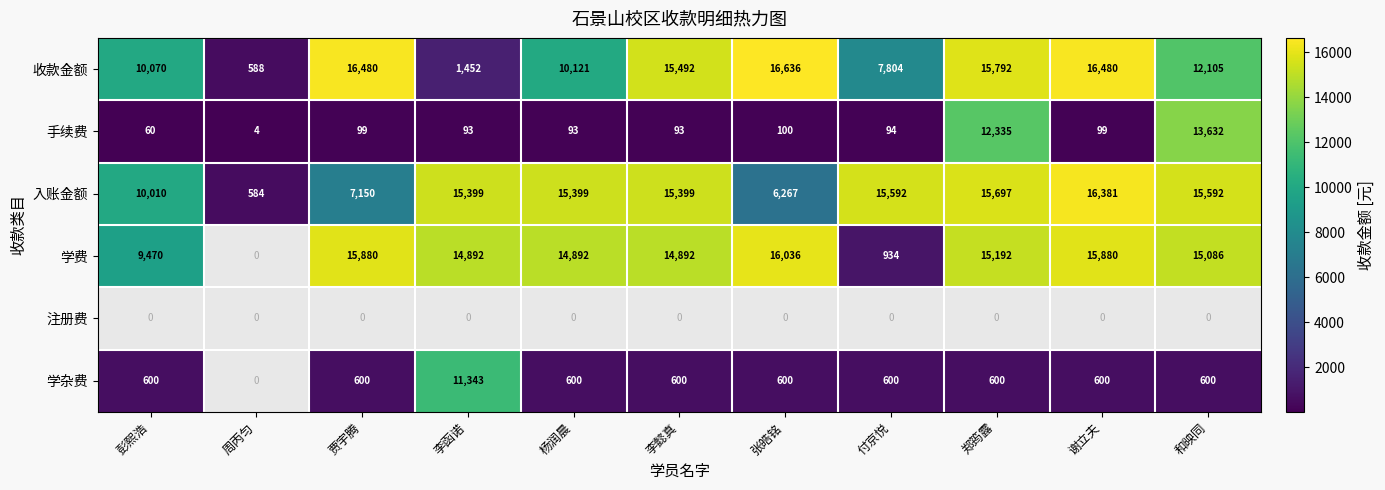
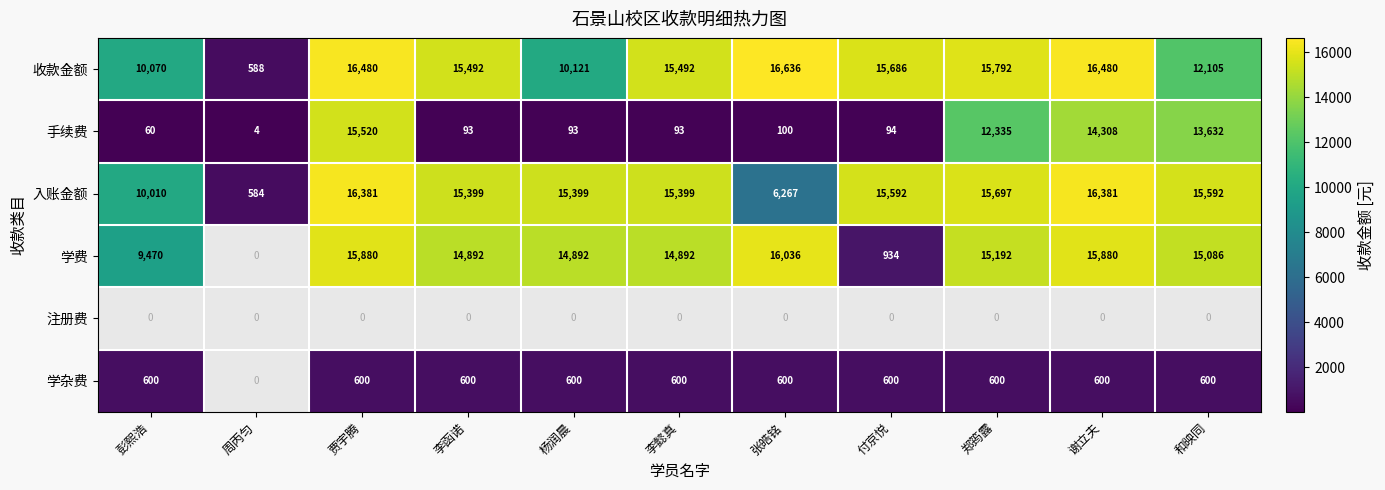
  {
    "收款金额": {
      "彭熙浩": "10,070",
      "周丙匀": "588",
      "贾宇腾": "16,480",
-     "李函诺": "1,452",
+     "李函诺": "15,492",
      "杨润晨": "10,121",
      "李懿真": "15,492",
      "张皓铭": "16,636",
-     "付京悦": "7,804",
+     "付京悦": "15,686",
      "郑筠露": "15,792",
      "谢立夫": "16,480",
      "和映同": "12,105"
    },
    "手续费": {
      "彭熙浩": "60",
      "周丙匀": "4",
-     "贾宇腾": "99",
+     "贾宇腾": "15,520",
      "李函诺": "93",
      "杨润晨": "93",
      "李懿真": "93",
      "张皓铭": "100",
      "付京悦": "94",
      "郑筠露": "12,335",
-     "谢立夫": "99",
+     "谢立夫": "14,308",
      "和映同": "13,632"
    },
    "入账金额": {
      "彭熙浩": "10,010",
      "周丙匀": "584",
-     "贾宇腾": "7,150",
+     "贾宇腾": "16,381",
      "李函诺": "15,399",
      "杨润晨": "15,399",
      "李懿真": "15,399",
      "张皓铭": "6,267",
      "付京悦": "15,592",
      "郑筠露": "15,697",
      "谢立夫": "16,381",
      "和映同": "15,592"
    },
    "学费": {
      "彭熙浩": "9,470",
      "贾宇腾": "15,880",
      "李函诺": "14,892",
      "杨润晨": "14,892",
      "李懿真": "14,892",
      "张皓铭": "16,036",
      "付京悦": "934",
      "郑筠露": "15,192",
      "谢立夫": "15,880",
      "和映同": "15,086"
    },
    "学杂费": {
      "彭熙浩": "600",
      "贾宇腾": "600",
-     "李函诺": "11,343",
+     "李函诺": "600",
      "杨润晨": "600",
      "李懿真": "600",
      "张皓铭": "600",
      "付京悦": "600",
      "郑筠露": "600",
      "谢立夫": "600",
      "和映同": "600"
    }
  }
